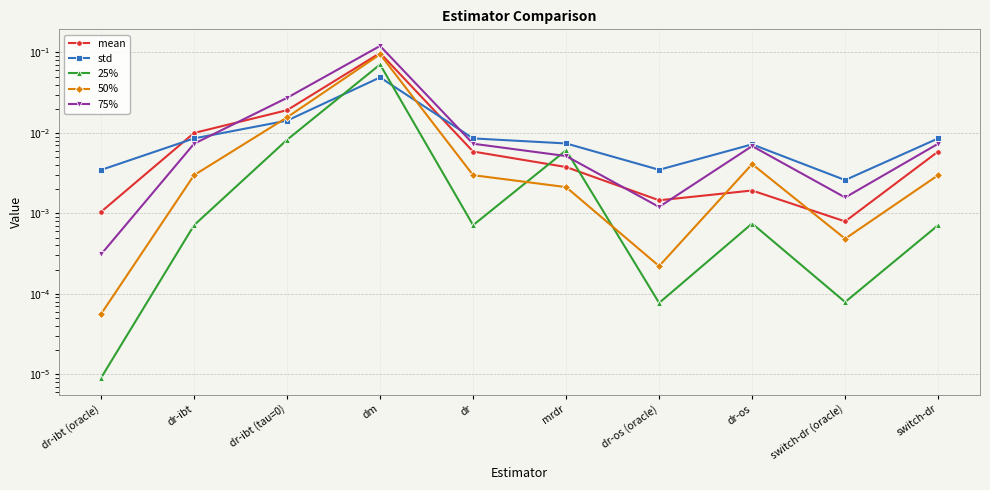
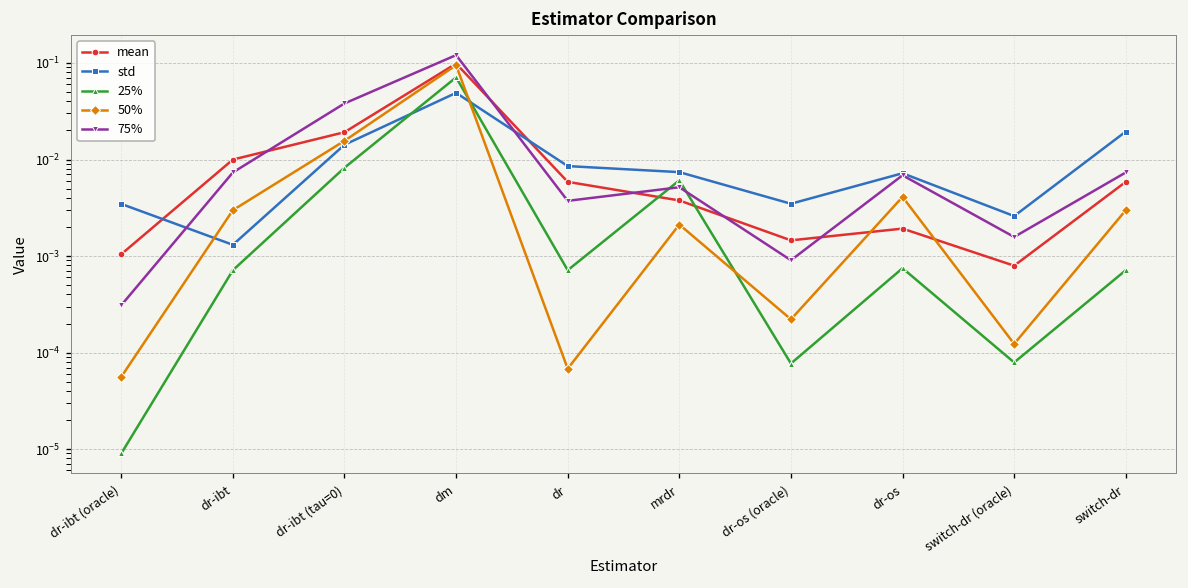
  {
    "mean": {
      "dr-ibt (oracle)": 0.0010,
      "dr-ibt": 0.010,
      "dr-ibt (tau=0)": 0.019,
      "dr": 0.006,
      "mrdr": 0.004,
      "dr-os (oracle)": 0.0015,
      "dr-os": 0.0019,
      "switch-dr (oracle)": 0.0008,
      "switch-dr": 0.006
    },
    "std": {
      "dr-ibt (oracle)": 0.0035,
-     "dr-ibt": 0.009,
+     "dr-ibt": 0.0013,
      "dr-ibt (tau=0)": 0.014,
      "dm": 0.05,
      "dr": 0.009,
      "mrdr": 0.007,
      "dr-os (oracle)": 0.0035,
      "switch-dr (oracle)": 0.0026,
-     "switch-dr": 0.009
+     "switch-dr": 0.019
    },
    "25%": {
      "dr-ibt (oracle)": 0.000009,
      "dr-ibt": 0.0007,
      "dr-ibt (tau=0)": 0.008,
      "dm": 0.07,
      "dr": 0.0007,
      "mrdr": 0.006,
      "dr-os (oracle)": 0.00008,
      "dr-os": 0.0007,
      "switch-dr (oracle)": 0.00008,
      "switch-dr": 0.0007
    },
    "50%": {
      "dr-ibt (oracle)": 0.00006,
      "dr-ibt": 0.0030,
      "dr-ibt (tau=0)": 0.016,
-     "dr": 0.0030,
+     "dr": 0.00007,
      "mrdr": 0.0021,
      "dr-os (oracle)": 0.00022,
      "dr-os": 0.004,
-     "switch-dr (oracle)": 0.0005,
+     "switch-dr (oracle)": 0.00012,
      "switch-dr": 0.0030
    },
    "75%": {
      "dr-ibt (oracle)": 0.0003,
      "dr-ibt": 0.007,
-     "dr-ibt (tau=0)": 0.027,
+     "dr-ibt (tau=0)": 0.04,
      "dm": 0.12,
-     "dr": 0.007,
+     "dr": 0.004,
      "mrdr": 0.005,
-     "dr-os (oracle)": 0.0012,
+     "dr-os (oracle)": 0.0009,
      "switch-dr (oracle)": 0.0016,
      "switch-dr": 0.007
    }
  }
